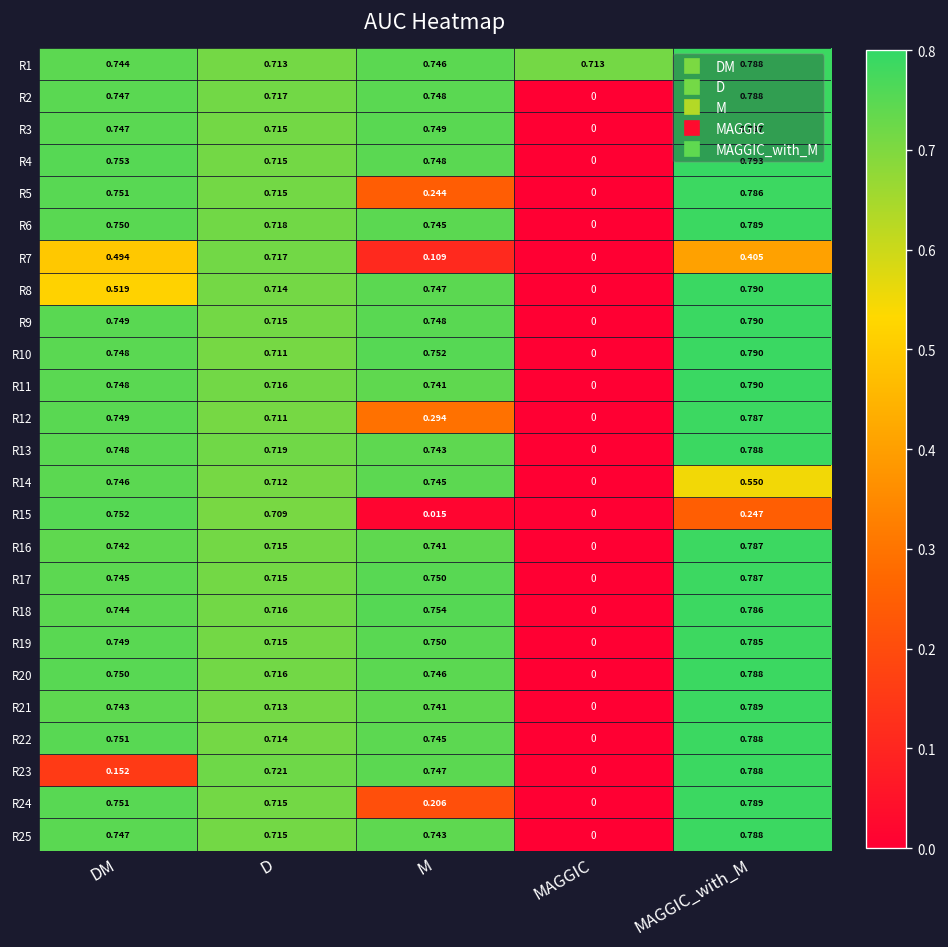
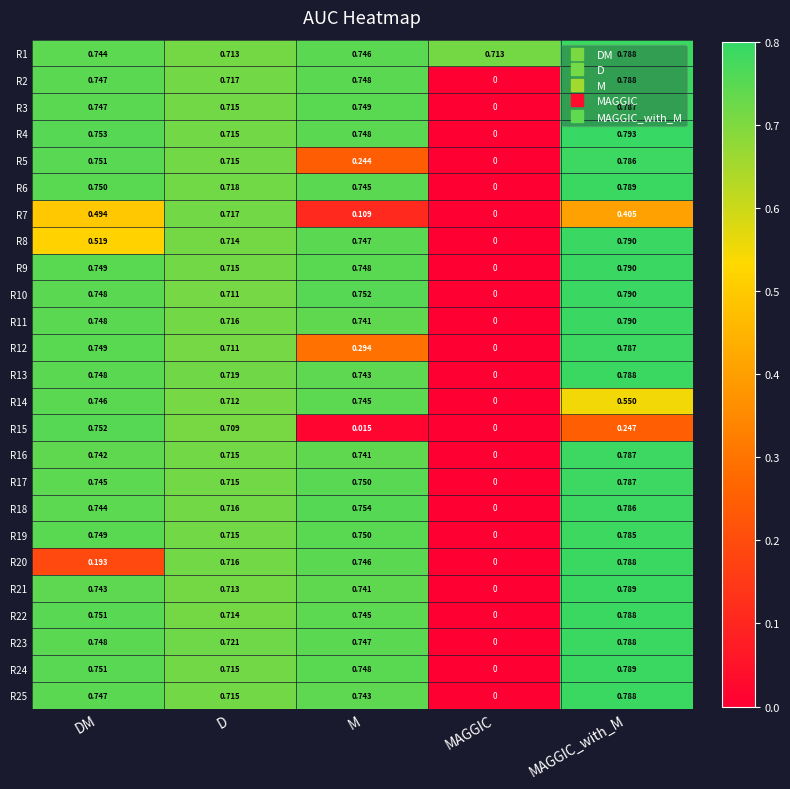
  {
    "R1": {
      "DM": 0.744,
      "D": 0.713,
      "M": 0.746,
      "MAGGIC": 0.713
    },
    "R2": {
      "DM": 0.747,
      "D": 0.717,
      "M": 0.748,
      "MAGGIC": 0
    },
    "R3": {
      "DM": 0.747,
      "D": 0.715,
      "M": 0.749,
      "MAGGIC": 0
    },
    "R4": {
      "DM": 0.753,
      "D": 0.715,
      "M": 0.748,
      "MAGGIC": 0,
      "MAGGIC_with_M": 0.793
    },
    "R5": {
      "DM": 0.751,
      "D": 0.715,
      "M": 0.244,
      "MAGGIC": 0,
      "MAGGIC_with_M": 0.786
    },
    "R6": {
      "DM": 0.750,
      "D": 0.718,
      "M": 0.745,
      "MAGGIC": 0,
      "MAGGIC_with_M": 0.789
    },
    "R7": {
      "DM": 0.494,
      "D": 0.717,
      "M": 0.109,
      "MAGGIC": 0,
      "MAGGIC_with_M": 0.405
    },
    "R8": {
      "DM": 0.519,
      "D": 0.714,
      "M": 0.747,
      "MAGGIC": 0,
      "MAGGIC_with_M": 0.790
    },
    "R9": {
      "DM": 0.749,
      "D": 0.715,
      "M": 0.748,
      "MAGGIC": 0,
      "MAGGIC_with_M": 0.790
    },
    "R10": {
      "DM": 0.748,
      "D": 0.711,
      "M": 0.752,
      "MAGGIC": 0,
      "MAGGIC_with_M": 0.790
    },
    "R11": {
      "DM": 0.748,
      "D": 0.716,
      "M": 0.741,
      "MAGGIC": 0,
      "MAGGIC_with_M": 0.790
    },
    "R12": {
      "DM": 0.749,
      "D": 0.711,
      "M": 0.294,
      "MAGGIC": 0,
      "MAGGIC_with_M": 0.787
    },
    "R13": {
      "DM": 0.748,
      "D": 0.719,
      "M": 0.743,
      "MAGGIC": 0,
      "MAGGIC_with_M": 0.788
    },
    "R14": {
      "DM": 0.746,
      "D": 0.712,
      "M": 0.745,
      "MAGGIC": 0,
      "MAGGIC_with_M": 0.550
    },
    "R15": {
      "DM": 0.752,
      "D": 0.709,
      "M": 0.015,
      "MAGGIC": 0,
      "MAGGIC_with_M": 0.247
    },
    "R16": {
      "DM": 0.742,
      "D": 0.715,
      "M": 0.741,
      "MAGGIC": 0,
      "MAGGIC_with_M": 0.787
    },
    "R17": {
      "DM": 0.745,
      "D": 0.715,
      "M": 0.750,
      "MAGGIC": 0,
      "MAGGIC_with_M": 0.787
    },
    "R18": {
      "DM": 0.744,
      "D": 0.716,
      "M": 0.754,
      "MAGGIC": 0,
      "MAGGIC_with_M": 0.786
    },
    "R19": {
      "DM": 0.749,
      "D": 0.715,
      "M": 0.750,
      "MAGGIC": 0,
      "MAGGIC_with_M": 0.785
    },
    "R20": {
-     "DM": 0.750,
+     "DM": 0.193,
      "D": 0.716,
      "M": 0.746,
      "MAGGIC": 0,
      "MAGGIC_with_M": 0.788
    },
    "R21": {
      "DM": 0.743,
      "D": 0.713,
      "M": 0.741,
      "MAGGIC": 0,
      "MAGGIC_with_M": 0.789
    },
    "R22": {
      "DM": 0.751,
      "D": 0.714,
      "M": 0.745,
      "MAGGIC": 0,
      "MAGGIC_with_M": 0.788
    },
    "R23": {
-     "DM": 0.152,
+     "DM": 0.748,
      "D": 0.721,
      "M": 0.747,
      "MAGGIC": 0,
      "MAGGIC_with_M": 0.788
    },
    "R24": {
      "DM": 0.751,
      "D": 0.715,
-     "M": 0.206,
+     "M": 0.748,
      "MAGGIC": 0,
      "MAGGIC_with_M": 0.789
    },
    "R25": {
      "DM": 0.747,
      "D": 0.715,
      "M": 0.743,
      "MAGGIC": 0,
      "MAGGIC_with_M": 0.788
    }
  }
